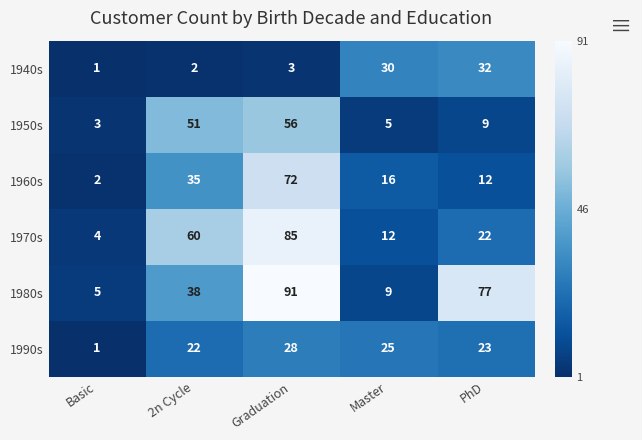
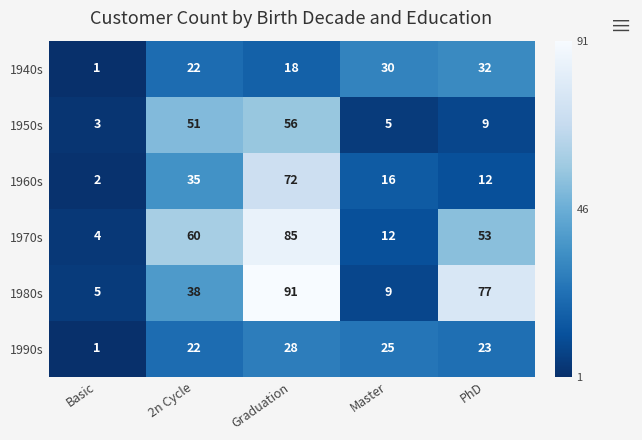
  {
    "1940s": {
      "Basic": 1,
-     "2n Cycle": 2,
-     "Graduation": 3,
+     "2n Cycle": 22,
+     "Graduation": 18,
      "Master": 30,
      "PhD": 32
    },
    "1950s": {
      "Basic": 3,
      "2n Cycle": 51,
      "Graduation": 56,
      "Master": 5,
      "PhD": 9
    },
    "1960s": {
      "Basic": 2,
      "2n Cycle": 35,
      "Graduation": 72,
      "Master": 16,
      "PhD": 12
    },
    "1970s": {
      "Basic": 4,
      "2n Cycle": 60,
      "Graduation": 85,
      "Master": 12,
-     "PhD": 22
+     "PhD": 53
    },
    "1980s": {
      "Basic": 5,
      "2n Cycle": 38,
      "Graduation": 91,
      "Master": 9,
      "PhD": 77
    },
    "1990s": {
      "Basic": 1,
      "2n Cycle": 22,
      "Graduation": 28,
      "Master": 25,
      "PhD": 23
    }
  }
